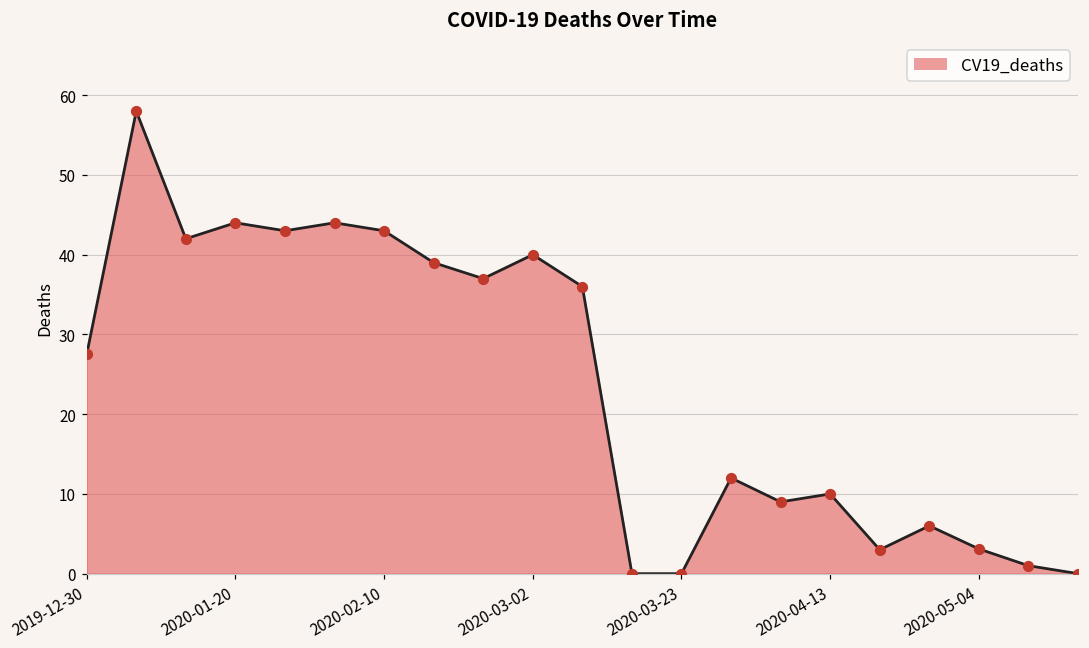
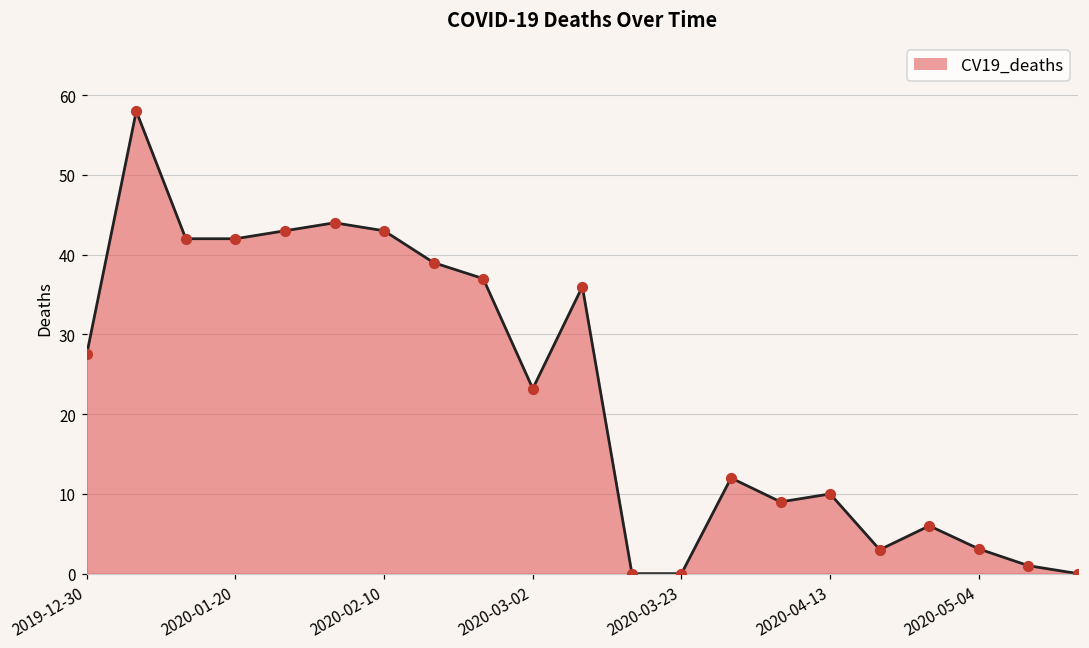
  {
    "2019-12-30": 28,
-   "2020-01-20": 44,
+   "2020-01-20": 42,
    "2020-02-10": 43,
-   "2020-03-02": 40,
+   "2020-03-02": 23,
    "2020-03-23": 0,
    "2020-04-13": 10,
    "2020-05-04": 3
  }
